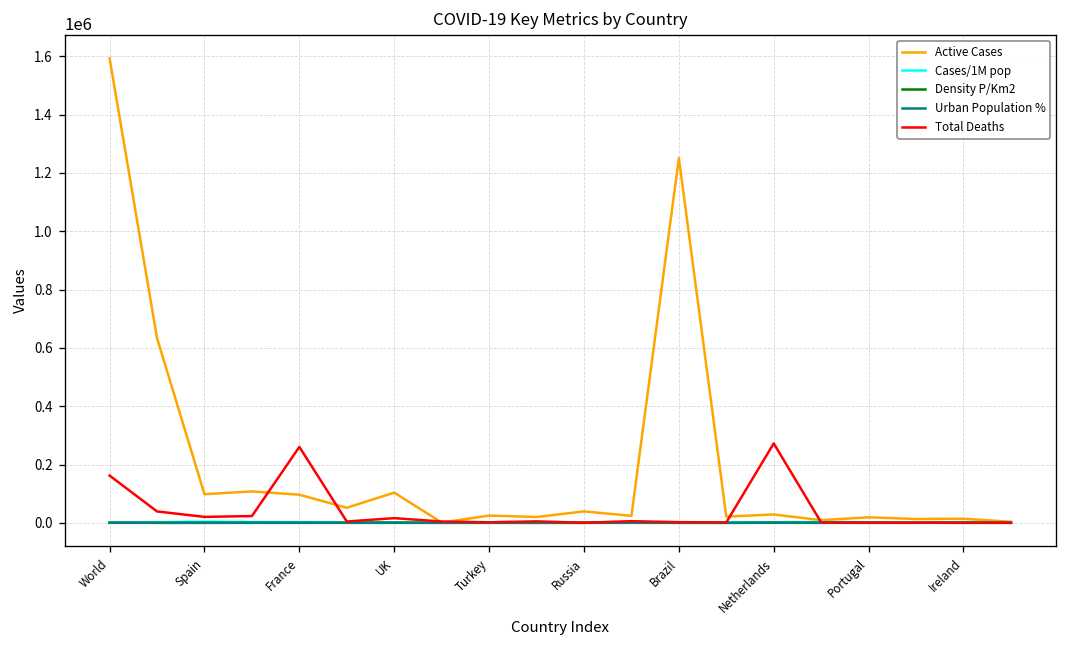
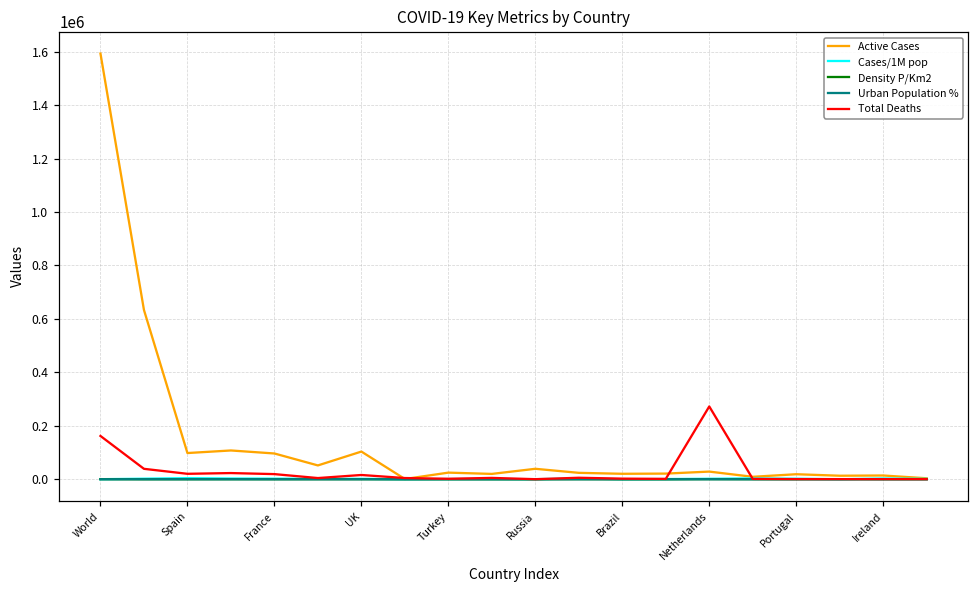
  {
    "Active Cases": {
      "World": 1590000,
      "Spain": 100000,
      "France": 100000,
      "UK": 100000,
      "Turkey": 20000,
      "Russia": 40000,
-     "Brazil": 1250000,
+     "Brazil": 20000,
      "Netherlands": 30000,
      "Portugal": 20000,
      "Ireland": 10000
    },
    "Total Deaths": {
      "World": 160000,
      "Spain": 20000,
-     "France": 260000,
+     "France": 20000,
      "UK": 20000,
      "Netherlands": 270000
    }
  }
